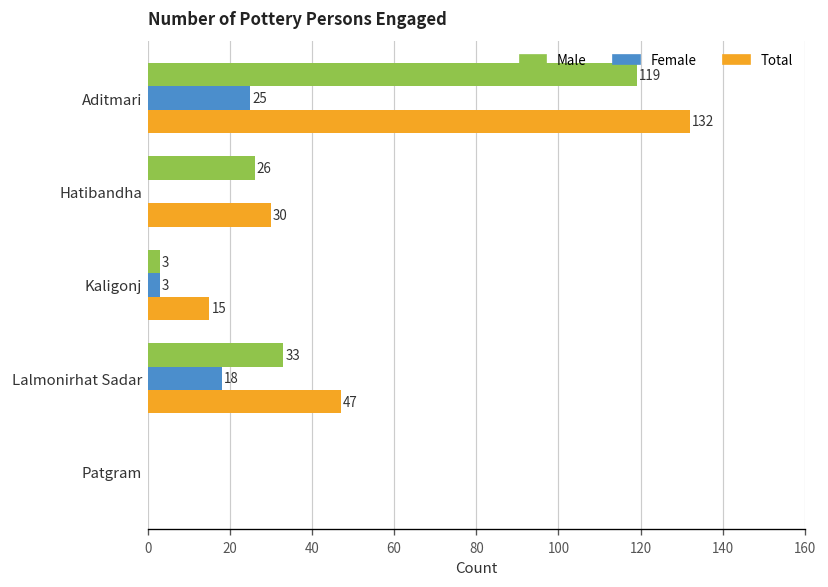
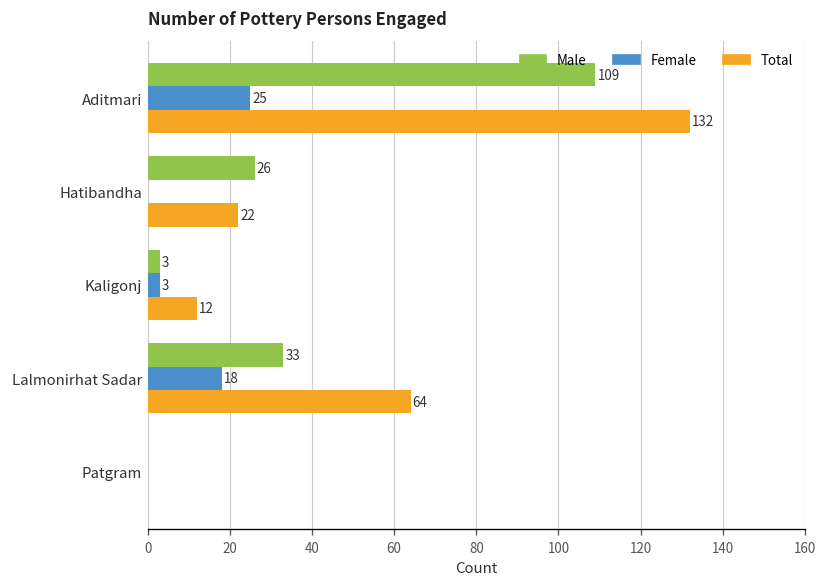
  {
    "Male": {
-     "Aditmari": 119,
+     "Aditmari": 109,
      "Hatibandha": 26,
      "Kaligonj": 3,
      "Lalmonirhat Sadar": 33
    },
    "Female": {
      "Aditmari": 25,
      "Kaligonj": 3,
      "Lalmonirhat Sadar": 18
    },
    "Total": {
      "Aditmari": 132,
-     "Hatibandha": 30,
-     "Kaligonj": 15,
-     "Lalmonirhat Sadar": 47
+     "Hatibandha": 22,
+     "Kaligonj": 12,
+     "Lalmonirhat Sadar": 64
    }
  }
